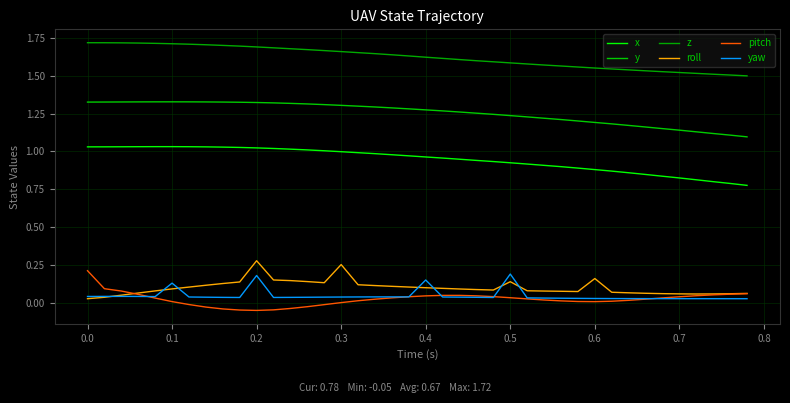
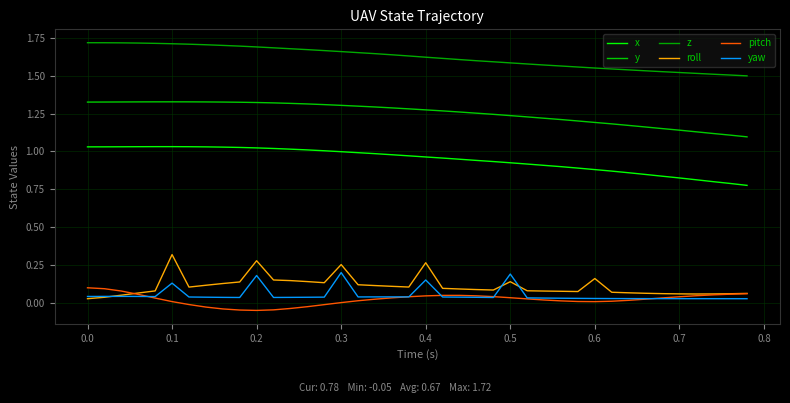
  {
    "roll": {
-     "0.1": 0.09,
+     "0.1": 0.32,
      "0.2": 0.28,
      "0.3": 0.25,
-     "0.4": 0.10,
+     "0.4": 0.26,
      "0.5": 0.14,
      "0.6": 0.16,
      "0.7": 0.06
    },
    "pitch": {
-     "0.0": 0.21,
+     "0.0": 0.10,
      "0.1": 0.01,
      "0.2": -0.05,
      "0.3": 0.00,
      "0.4": 0.05,
      "0.5": 0.03,
      "0.6": 0.01
    },
    "yaw": {
      "0.1": 0.13,
      "0.2": 0.18,
-     "0.3": 0.04,
+     "0.3": 0.20,
      "0.4": 0.15,
      "0.5": 0.19,
      "0.6": 0.03
    }
  }
